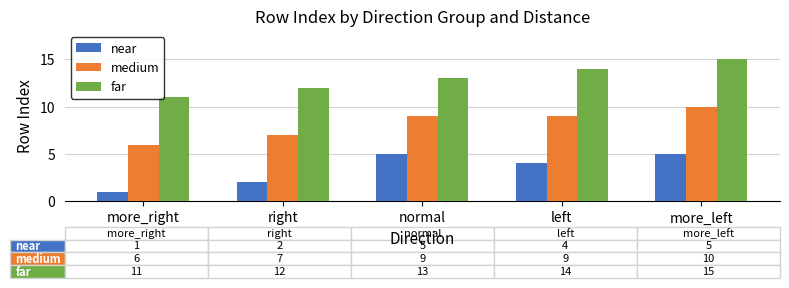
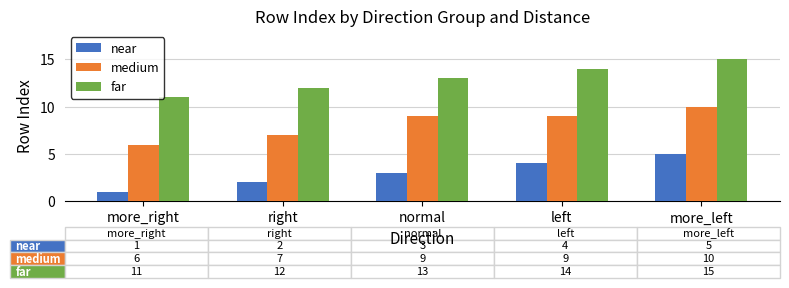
  {
    "near": {
-     "normal": 5
+     "normal": 3
    },
    "medium": {
      "more_right": 6,
      "right": 7,
      "normal": 9,
      "left": 9,
      "more_left": 10
    },
    "far": {
      "more_right": 11,
      "right": 12,
      "normal": 13,
      "left": 14,
      "more_left": 15
    }
  }
